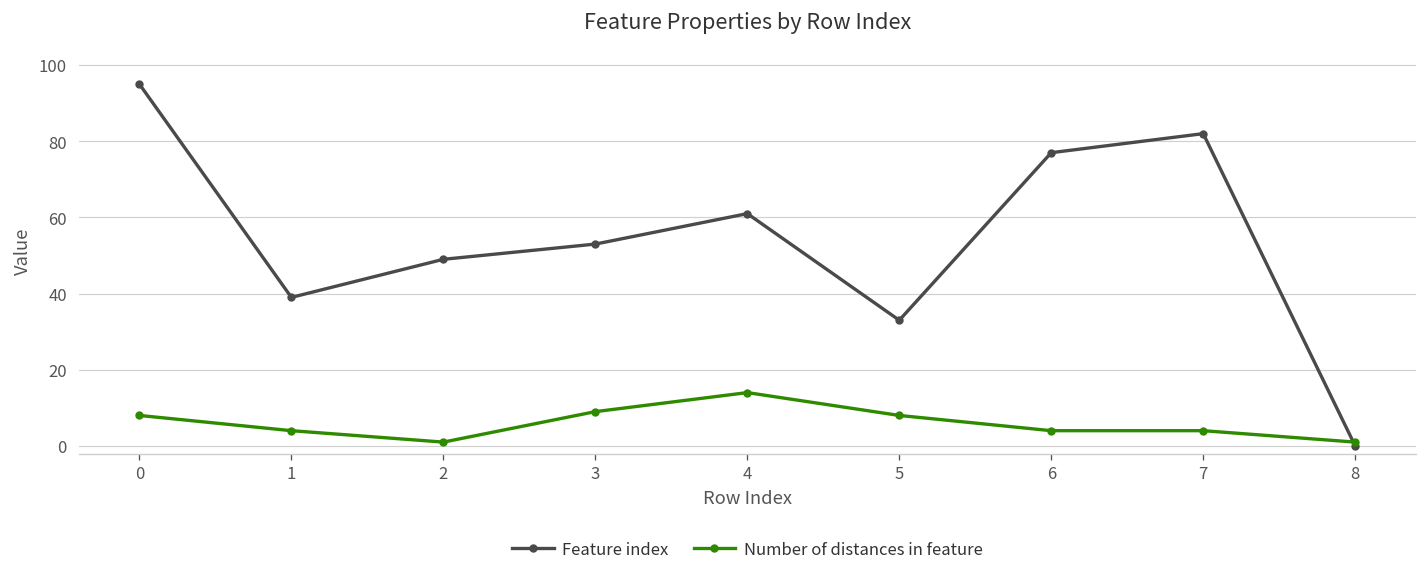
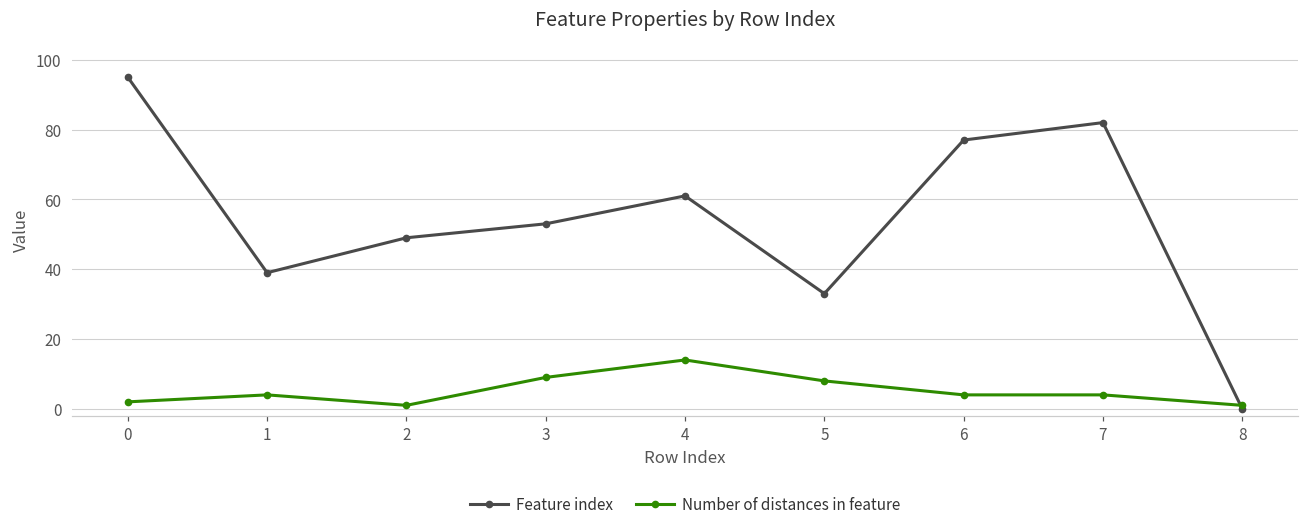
  {
    "Feature index": {
      "0": 95,
      "1": 39,
      "2": 49,
      "3": 53,
      "4": 61,
      "5": 33,
      "6": 77,
      "7": 82,
      "8": 0
    },
    "Number of distances in feature": {
-     "0": 8,
+     "0": 2,
      "1": 4,
      "2": 1,
      "3": 9,
      "4": 14,
      "5": 8,
      "6": 4,
      "7": 4,
      "8": 1
    }
  }
